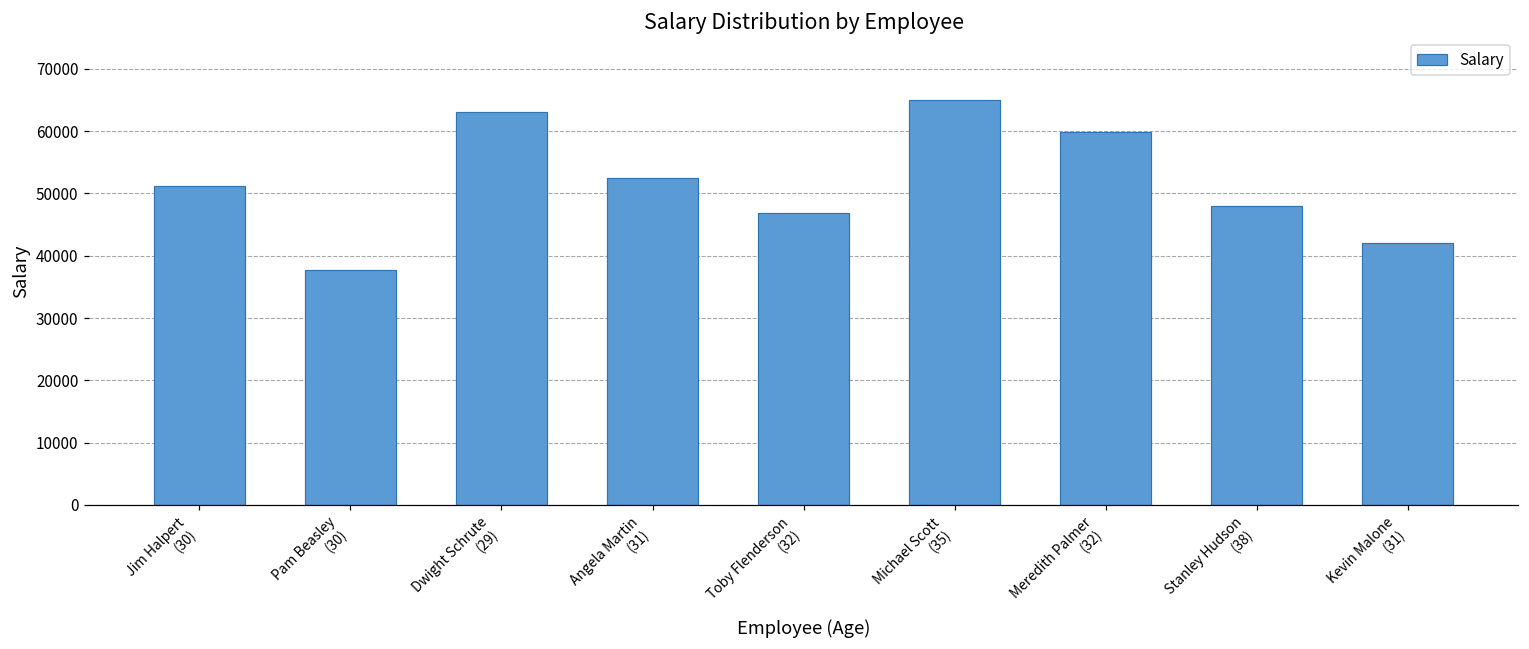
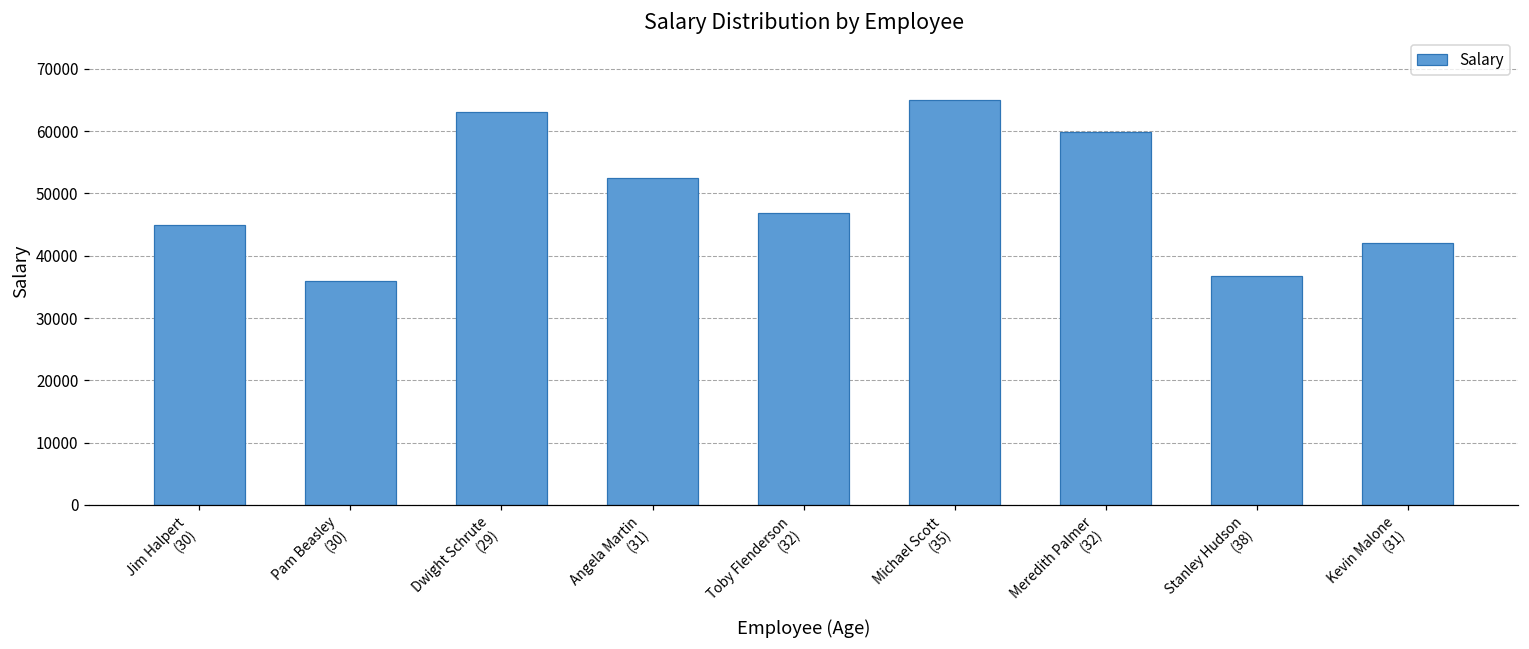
  {
-   "Jim Halpert (30)": 51000,
-   "Pam Beasley (30)": 38000,
+   "Jim Halpert (30)": 45000,
+   "Pam Beasley (30)": 36000,
    "Dwight Schrute (29)": 63000,
    "Angela Martin (31)": 52000,
    "Toby Flenderson (32)": 47000,
    "Michael Scott (35)": 65000,
    "Meredith Palmer (32)": 60000,
-   "Stanley Hudson (38)": 48000,
+   "Stanley Hudson (38)": 37000,
    "Kevin Malone (31)": 42000
  }
